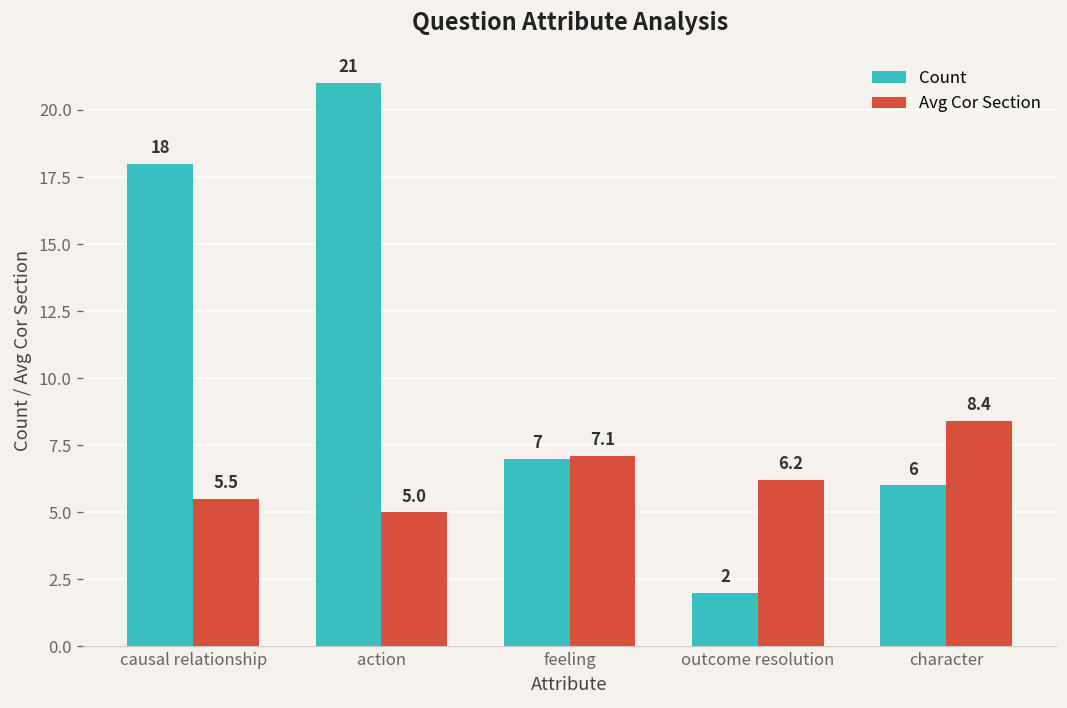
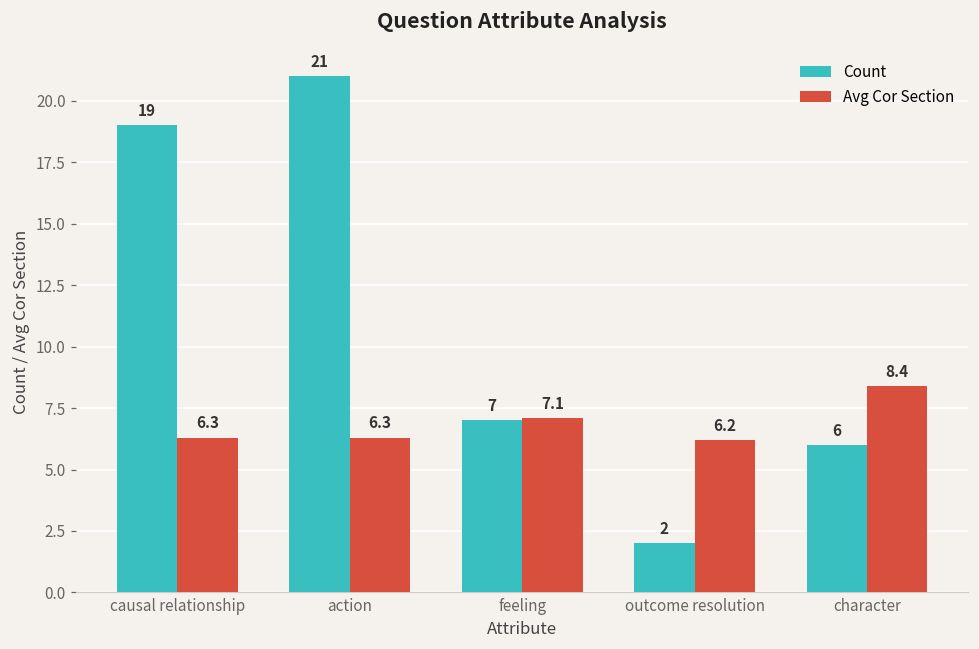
  {
    "Count": {
-     "causal relationship": 18,
+     "causal relationship": 19,
      "action": 21,
      "feeling": 7,
      "outcome resolution": 2,
      "character": 6
    },
    "Avg Cor Section": {
-     "causal relationship": 5.5,
-     "action": 5.0,
+     "causal relationship": 6.3,
+     "action": 6.3,
      "feeling": 7.1,
      "outcome resolution": 6.2,
      "character": 8.4
    }
  }
